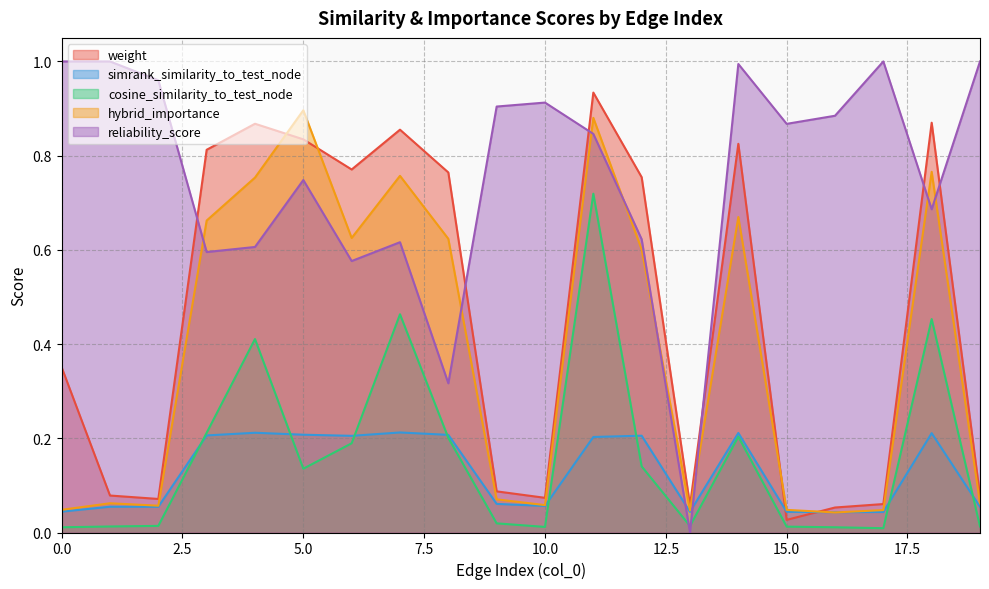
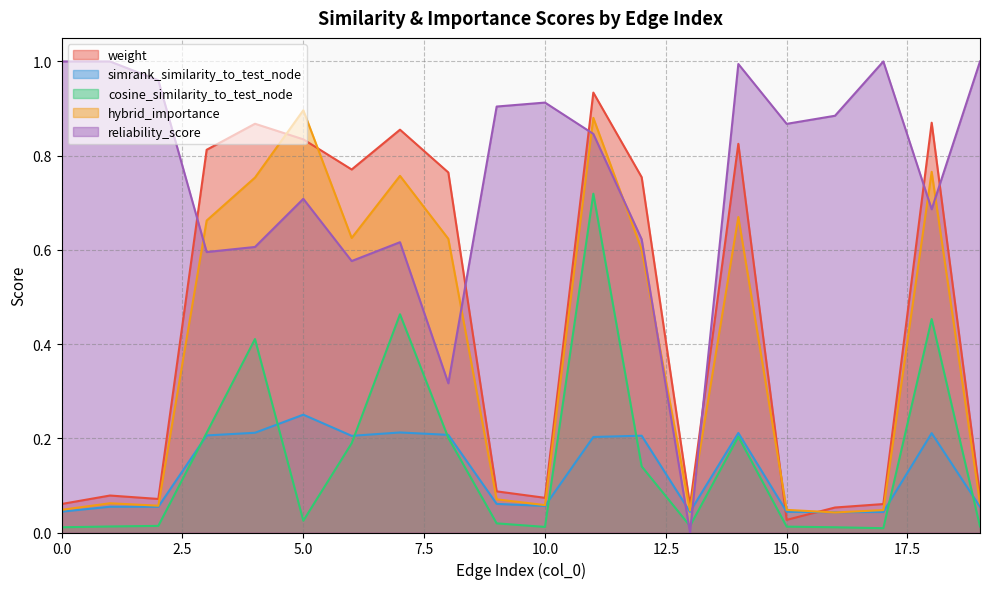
  {
    "weight": {
-     "0.0": 0.35,
+     "0.0": 0.06,
      "10.0": 0.07,
      "15.0": 0.03
    },
    "simrank_similarity_to_test_node": {
-     "5.0": 0.21
+     "5.0": 0.25
    },
    "cosine_similarity_to_test_node": {
      "0.0": 0.01,
-     "5.0": 0.14,
+     "5.0": 0.03,
      "10.0": 0.01,
      "15.0": 0.01
    },
    "reliability_score": {
      "0.0": 1.00,
-     "5.0": 0.75,
+     "5.0": 0.71,
      "10.0": 0.91,
      "15.0": 0.87
    }
  }
